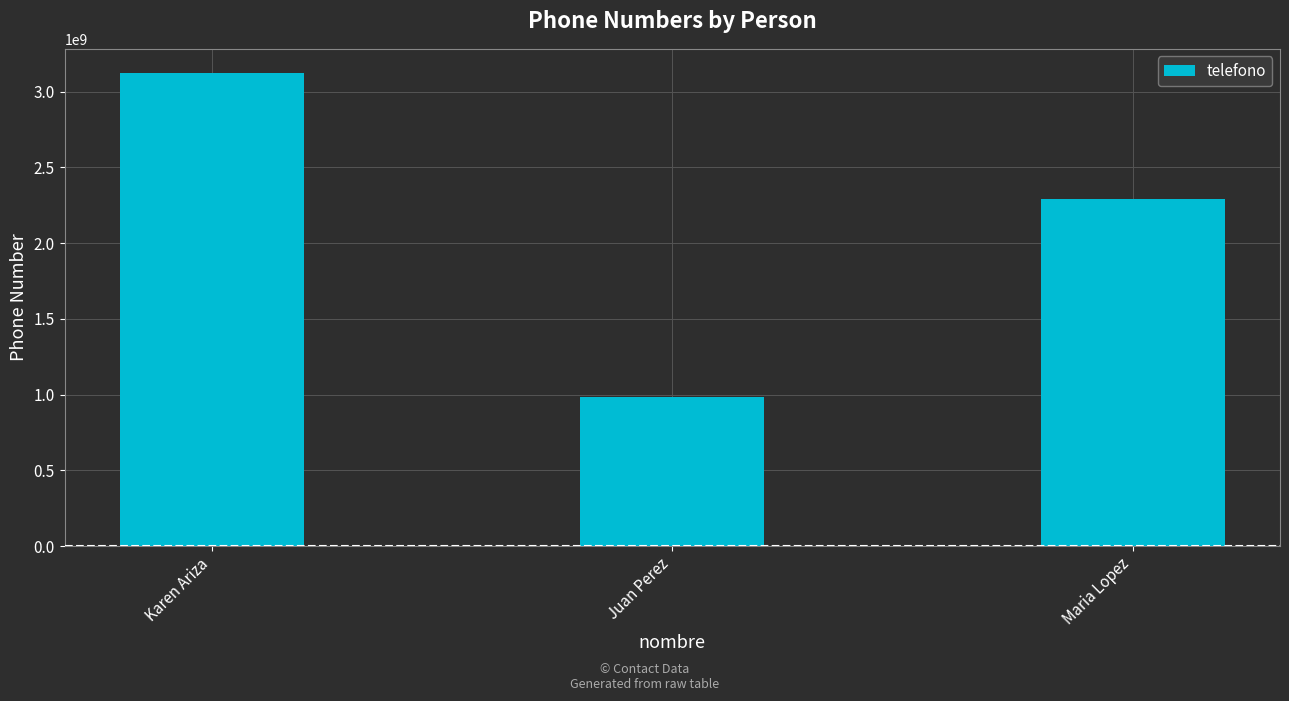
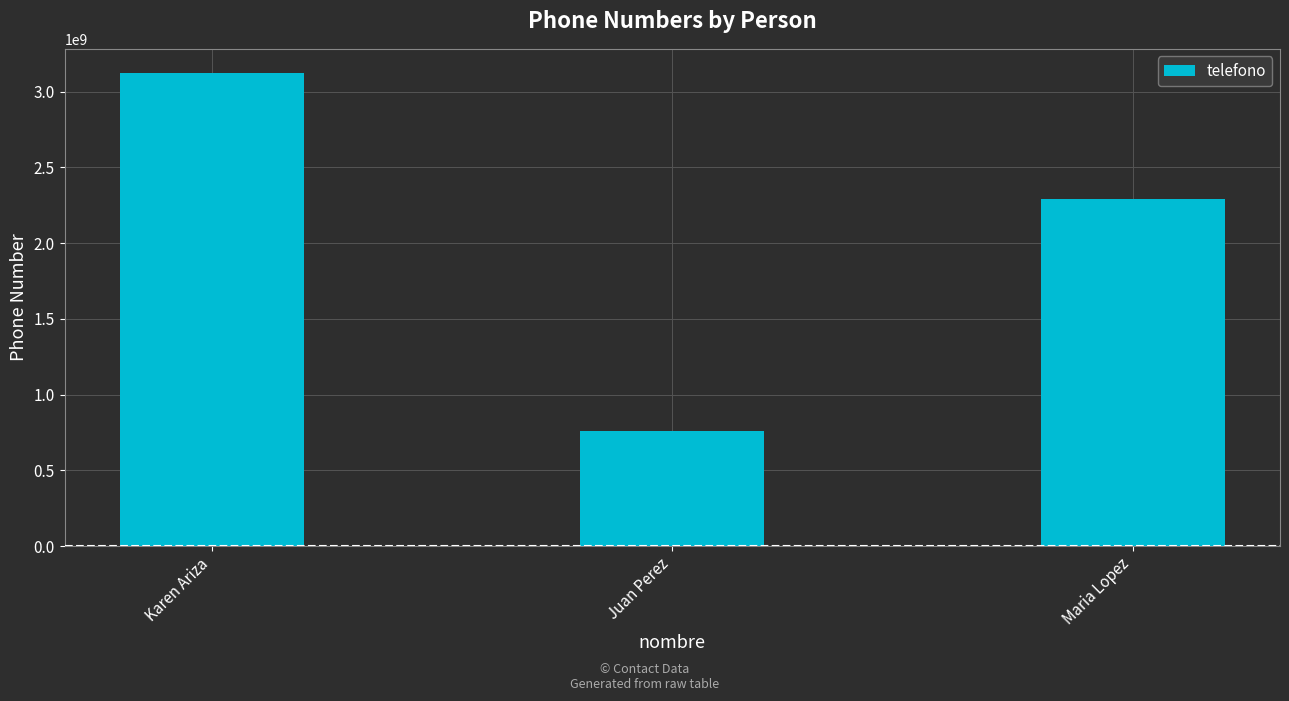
  {
    "Karen Ariza": 3130000000,
-   "Juan Perez": 990000000,
+   "Juan Perez": 760000000,
    "Maria Lopez": 2290000000
  }
